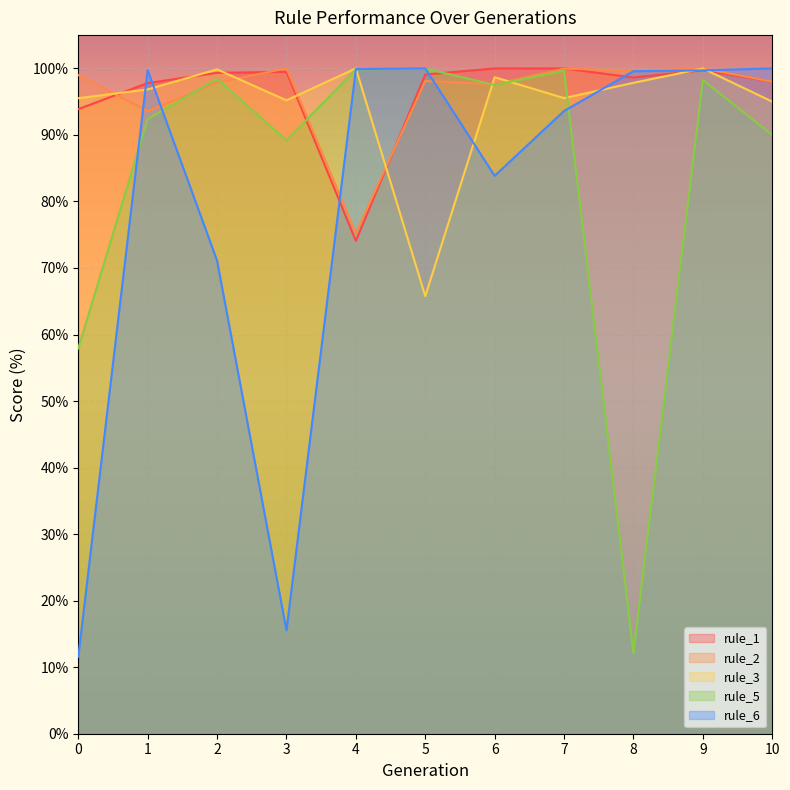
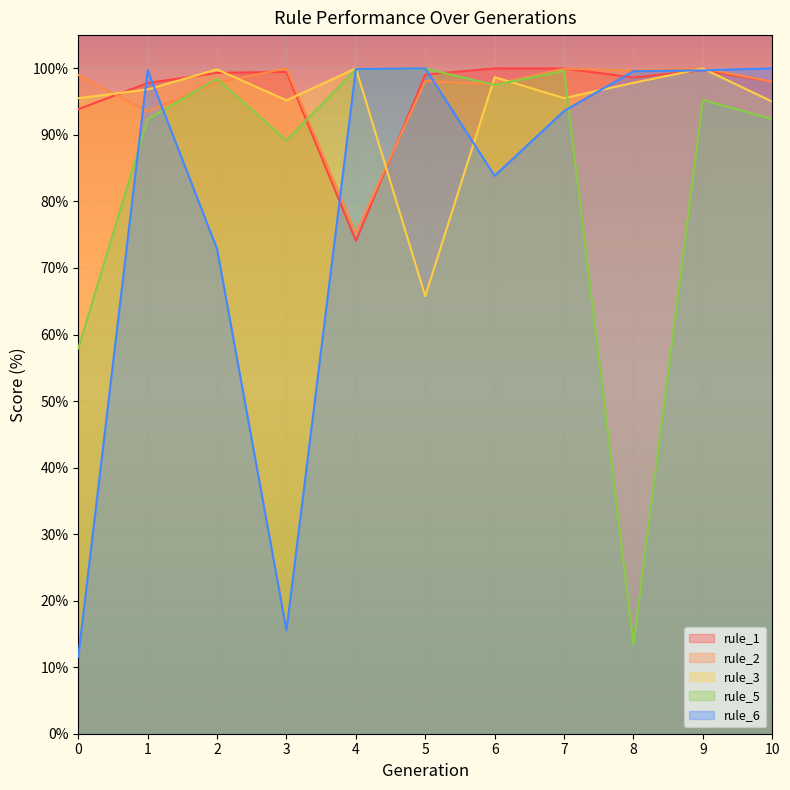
  {
    "rule_5": {
      "0": "58%",
      "1": "92%",
      "2": "98%",
      "3": "89%",
-     "8": "12%",
-     "9": "98%",
-     "10": "90%"
+     "8": "13%",
+     "9": "95%",
+     "10": "92%"
    },
    "rule_6": {
      "0": "12%",
      "1": "100%",
-     "2": "71%",
+     "2": "73%",
      "3": "16%",
      "6": "84%",
      "7": "94%",
      "10": "100%"
    }
  }
